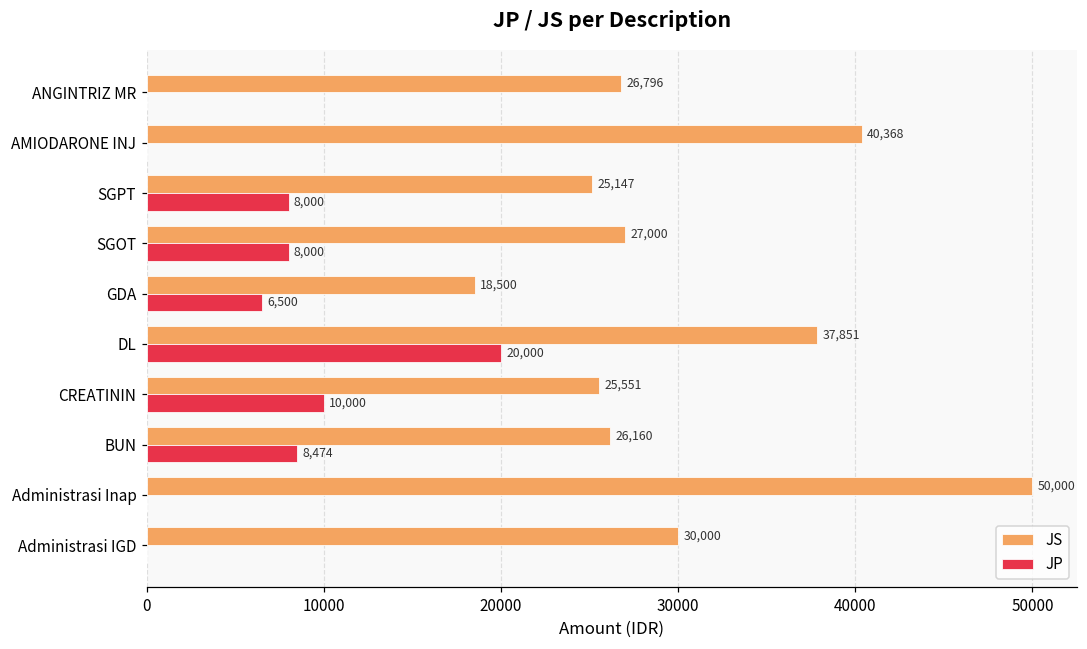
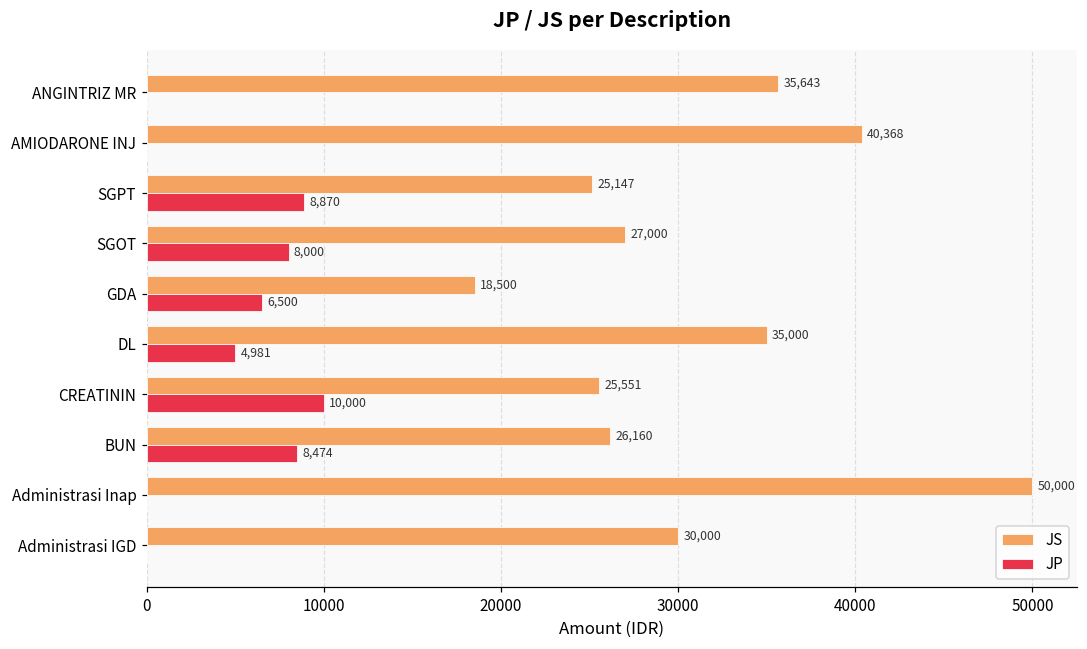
  {
    "JS": {
-     "ANGINTRIZ MR": "26,796",
+     "ANGINTRIZ MR": "35,643",
      "AMIODARONE INJ": "40,368",
      "SGPT": "25,147",
      "SGOT": "27,000",
      "GDA": "18,500",
-     "DL": "37,851",
+     "DL": "35,000",
      "CREATININ": "25,551",
      "BUN": "26,160",
      "Administrasi Inap": "50,000",
      "Administrasi IGD": "30,000"
    },
    "JP": {
-     "SGPT": "8,000",
+     "SGPT": "8,870",
      "SGOT": "8,000",
      "GDA": "6,500",
-     "DL": "20,000",
+     "DL": "4,981",
      "CREATININ": "10,000",
      "BUN": "8,474"
    }
  }
